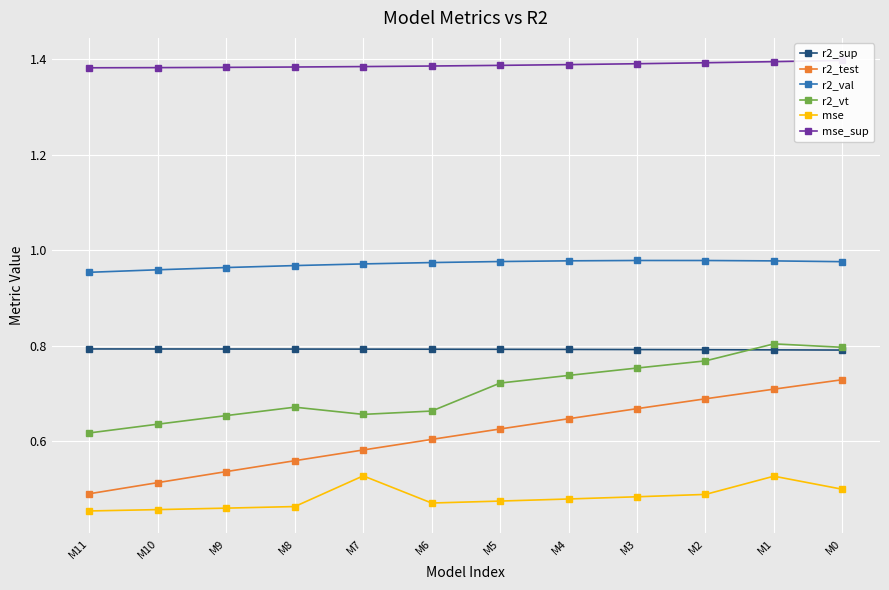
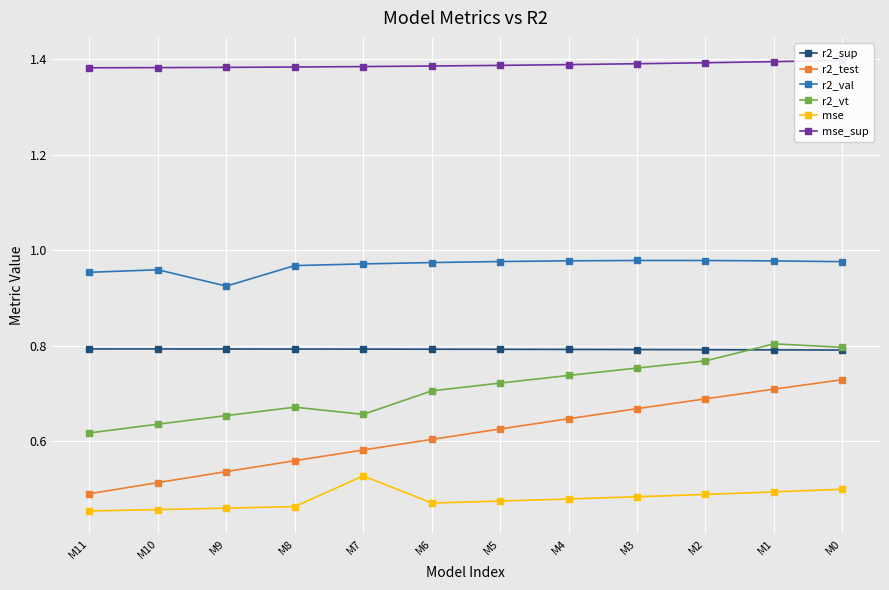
  {
    "r2_sup": {
      "M11": 0.79,
      "M10": 0.79,
      "M9": 0.79,
      "M8": 0.79,
      "M7": 0.79,
      "M6": 0.79,
      "M5": 0.79,
      "M4": 0.79,
      "M3": 0.79,
      "M2": 0.79,
      "M1": 0.79,
      "M0": 0.79
    },
    "r2_test": {
      "M11": 0.49,
      "M10": 0.51,
      "M9": 0.54,
      "M8": 0.56,
      "M7": 0.58,
      "M6": 0.60,
      "M5": 0.63,
      "M4": 0.65,
      "M3": 0.67,
      "M2": 0.69,
      "M1": 0.71,
      "M0": 0.73
    },
    "r2_val": {
      "M11": 0.95,
      "M10": 0.96,
-     "M9": 0.96,
+     "M9": 0.92,
      "M8": 0.97,
      "M7": 0.97,
      "M6": 0.97,
      "M5": 0.98,
      "M4": 0.98,
      "M3": 0.98,
      "M2": 0.98,
      "M1": 0.98,
      "M0": 0.98
    },
    "r2_vt": {
      "M11": 0.62,
      "M10": 0.64,
      "M9": 0.65,
      "M8": 0.67,
      "M7": 0.66,
-     "M6": 0.66,
+     "M6": 0.71,
      "M5": 0.72,
      "M4": 0.74,
      "M3": 0.75,
      "M2": 0.77,
      "M1": 0.80,
      "M0": 0.80
    },
    "mse": {
      "M11": 0.45,
      "M10": 0.46,
      "M9": 0.46,
      "M8": 0.46,
      "M7": 0.53,
      "M6": 0.47,
      "M5": 0.47,
      "M4": 0.48,
      "M3": 0.48,
      "M2": 0.49,
-     "M1": 0.53,
+     "M1": 0.49,
      "M0": 0.50
    },
    "mse_sup": {
      "M11": 1.38,
      "M10": 1.38,
      "M9": 1.38,
      "M8": 1.38,
      "M7": 1.39,
      "M6": 1.39,
      "M5": 1.39,
      "M4": 1.39,
      "M3": 1.39,
      "M2": 1.39,
      "M1": 1.40
    }
  }
